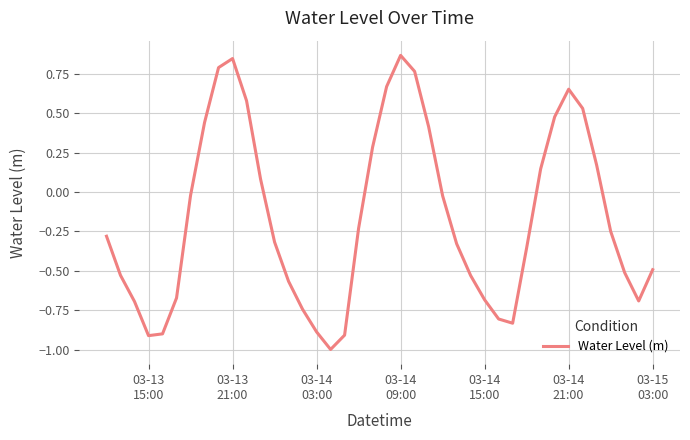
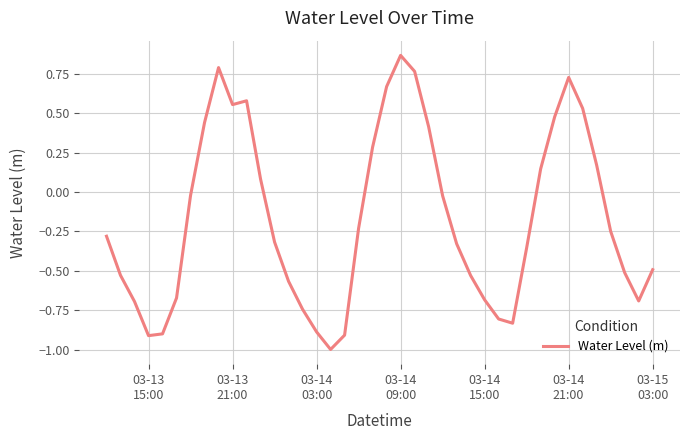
  {
    "03-13 15:00": -0.91,
-   "03-13 21:00": 0.85,
+   "03-13 21:00": 0.56,
    "03-14 03:00": -0.89,
    "03-14 09:00": 0.87,
    "03-14 15:00": -0.68,
-   "03-14 21:00": 0.65,
+   "03-14 21:00": 0.73,
    "03-15 03:00": -0.49
  }
